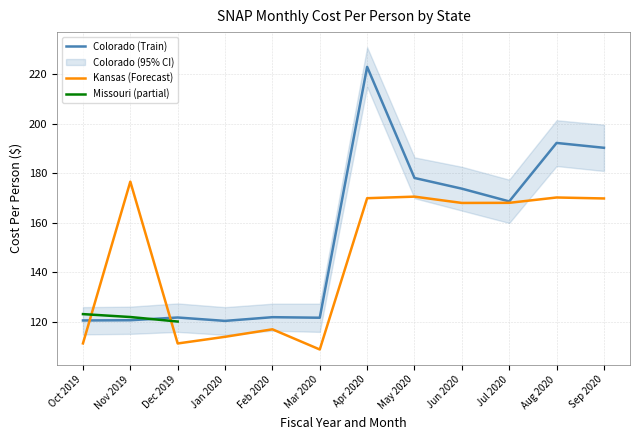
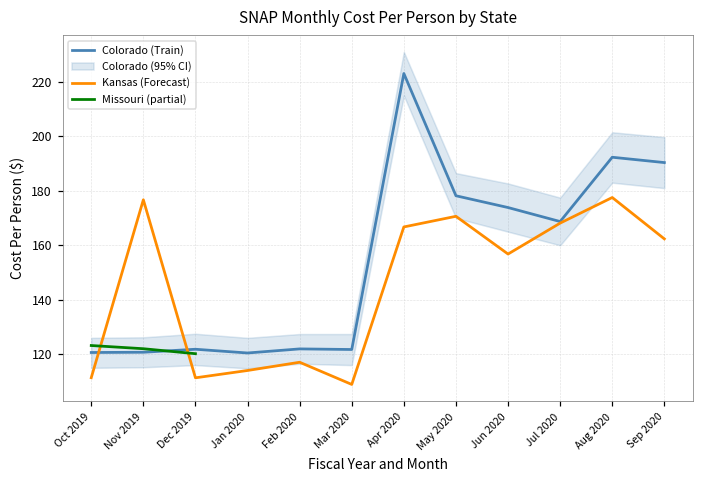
  {
    "Kansas (Forecast)": {
      "Oct 2019": 111,
      "Nov 2019": 177,
      "Dec 2019": 111,
      "Jan 2020": 114,
      "Feb 2020": 117,
      "Mar 2020": 109,
-     "Apr 2020": 170,
+     "Apr 2020": 167,
      "May 2020": 171,
-     "Jun 2020": 168,
-     "Aug 2020": 170,
-     "Sep 2020": 170
+     "Jun 2020": 157,
+     "Aug 2020": 178,
+     "Sep 2020": 162
    },
    "Missouri (partial)": {
      "Oct 2019": 123,
      "Nov 2019": 122,
      "Dec 2019": 120
    }
  }
